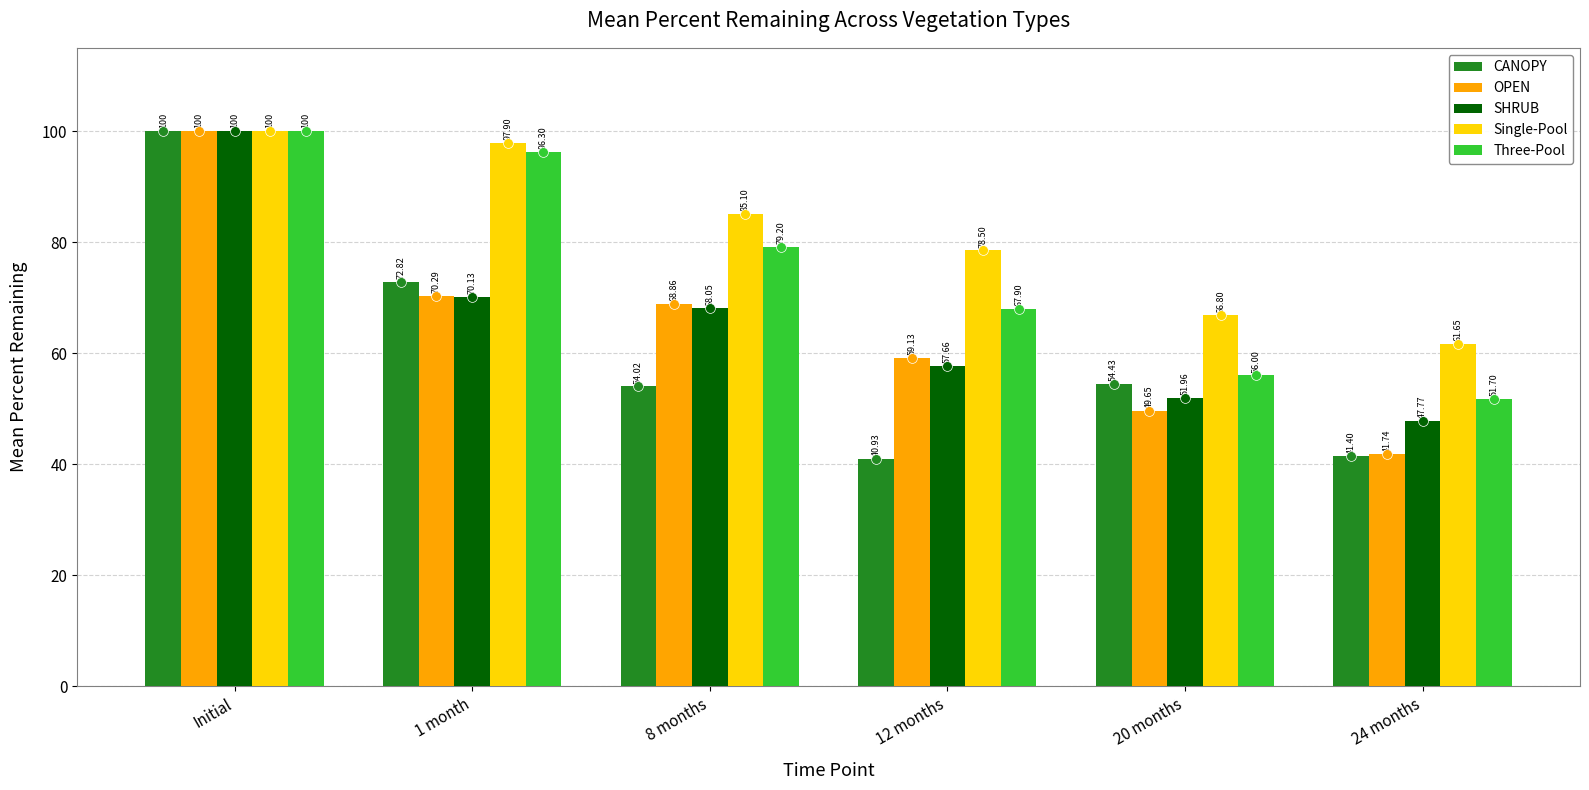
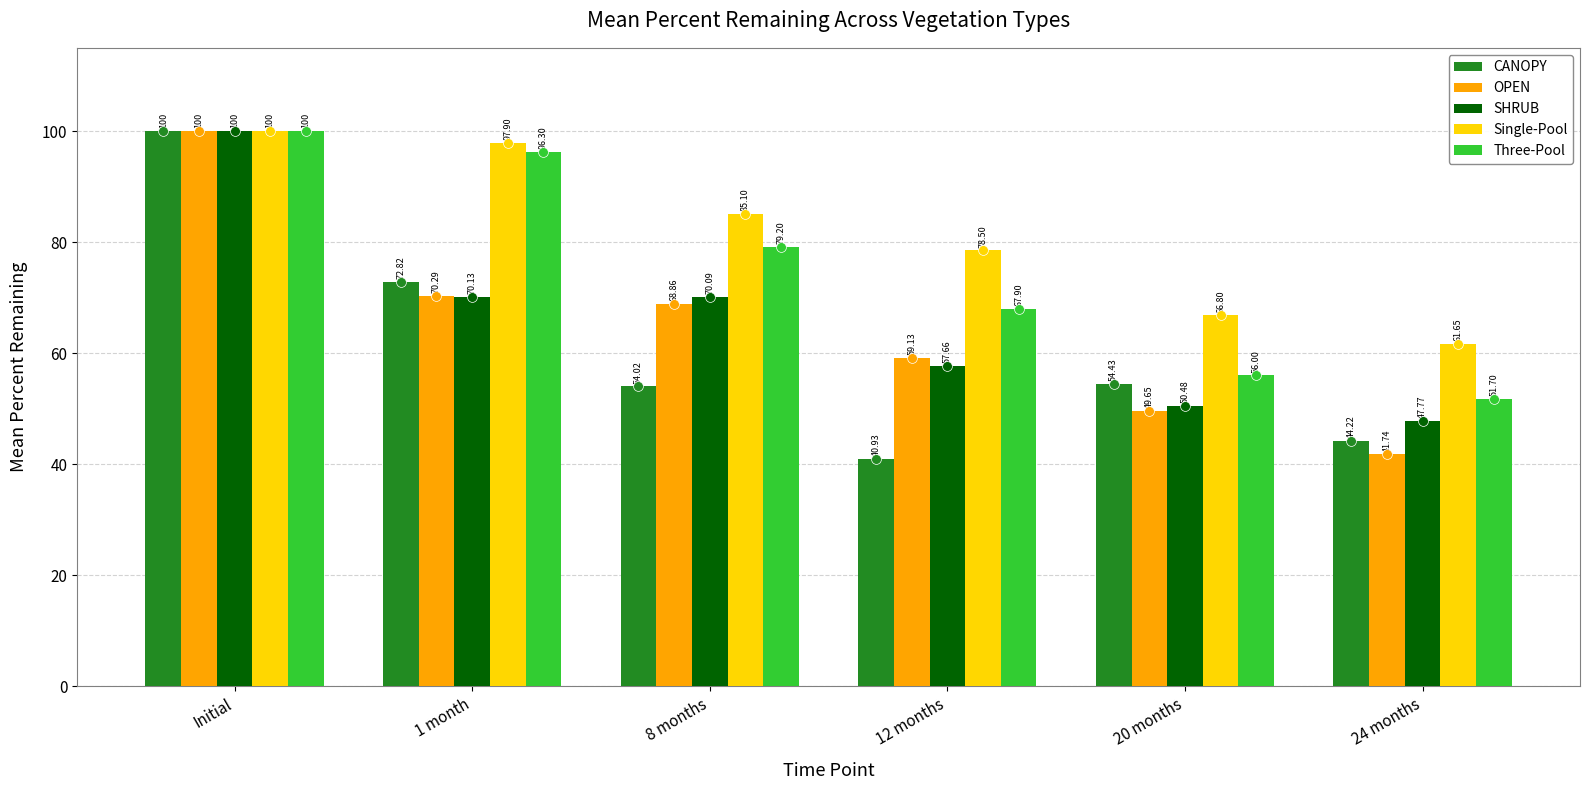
  {
    "CANOPY": {
      "Initial": 100,
      "1 month": 72.82,
      "8 months": 54.02,
      "12 months": 40.93,
      "20 months": 54.43,
-     "24 months": 41.40
+     "24 months": 44.22
    },
    "SHRUB": {
      "Initial": 100,
      "1 month": 70.13,
-     "8 months": 68.05,
+     "8 months": 70.09,
      "12 months": 57.66,
-     "20 months": 51.96,
+     "20 months": 50.48,
      "24 months": 47.77
    },
    "Three-Pool": {
      "Initial": 100,
      "1 month": 96.30,
      "8 months": 79.20,
      "12 months": 67.90,
      "20 months": 56.00,
      "24 months": 51.70
    }
  }
